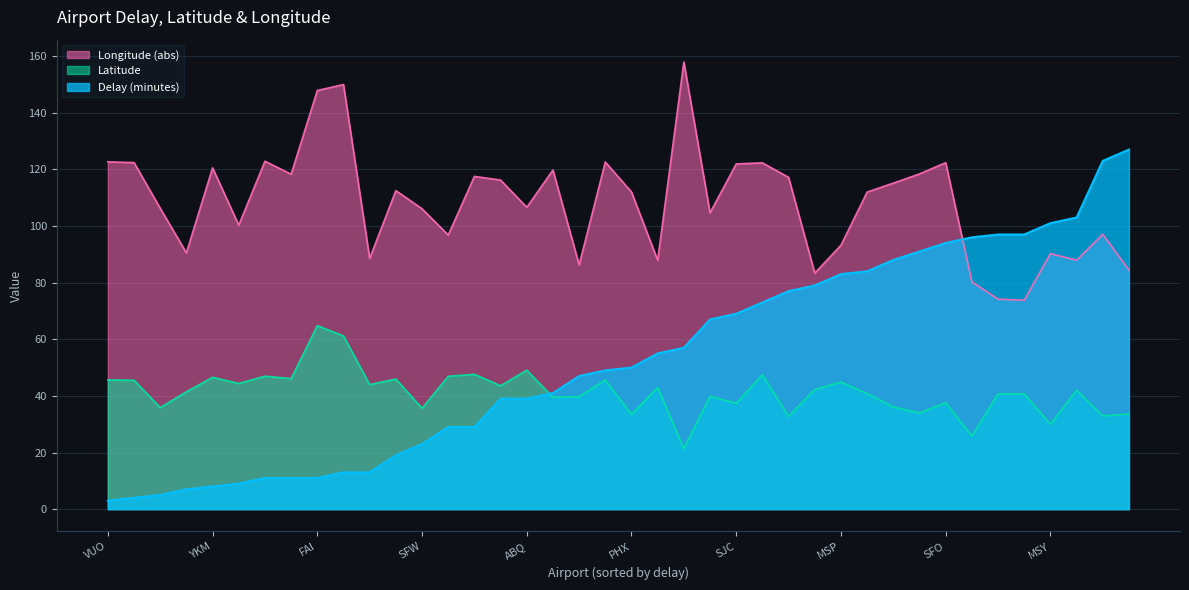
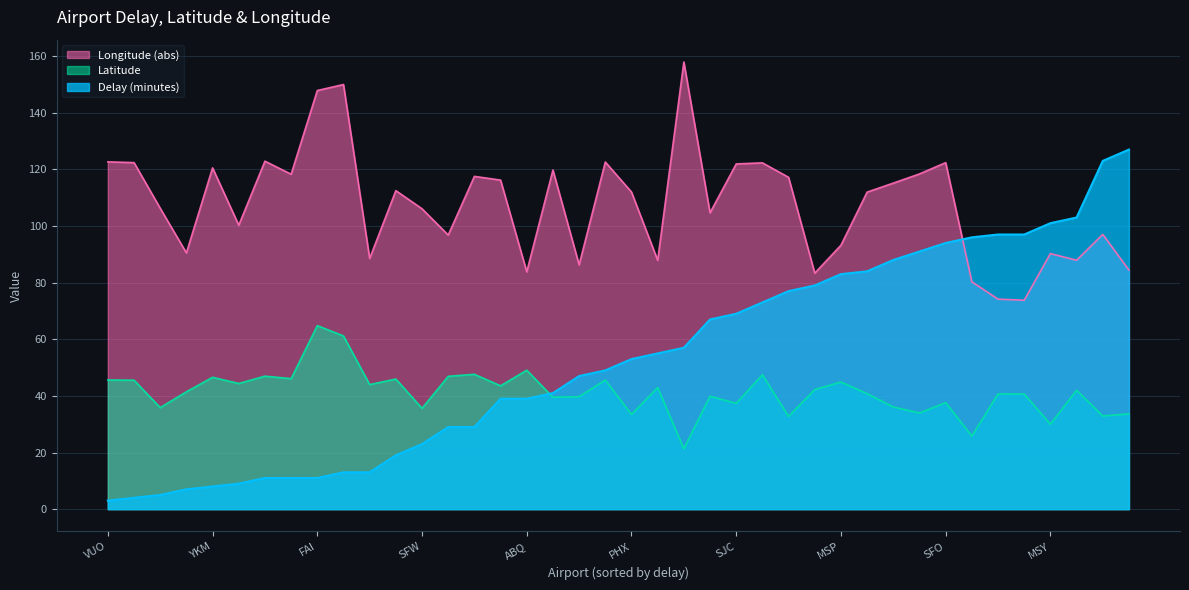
  {
    "Longitude (abs)": {
-     "ABQ": 107,
+     "ABQ": 84,
      "PHX": 112
    },
    "Latitude": {
      "ABQ": 49,
      "PHX": 33
    },
    "Delay (minutes)": {
      "ABQ": 39,
-     "PHX": 50
+     "PHX": 53
    }
  }
